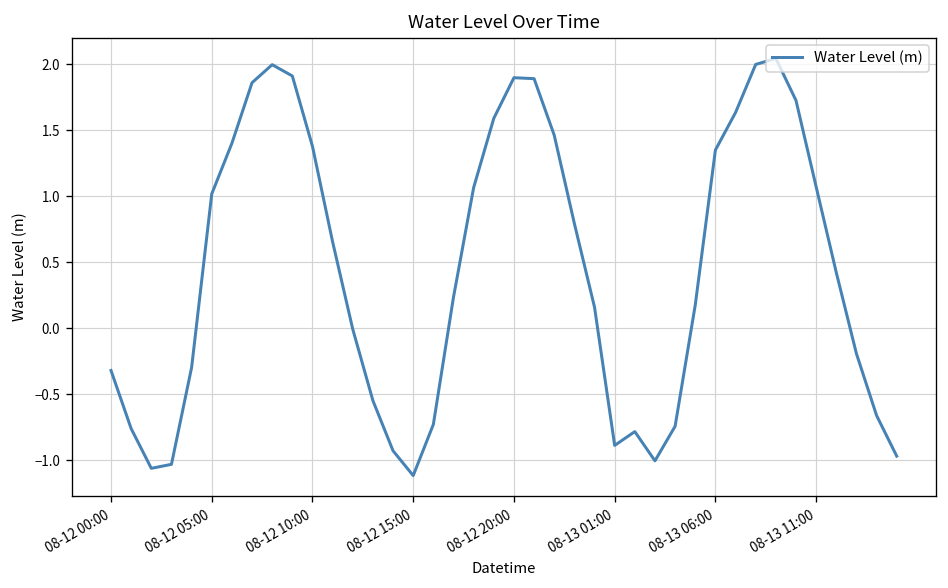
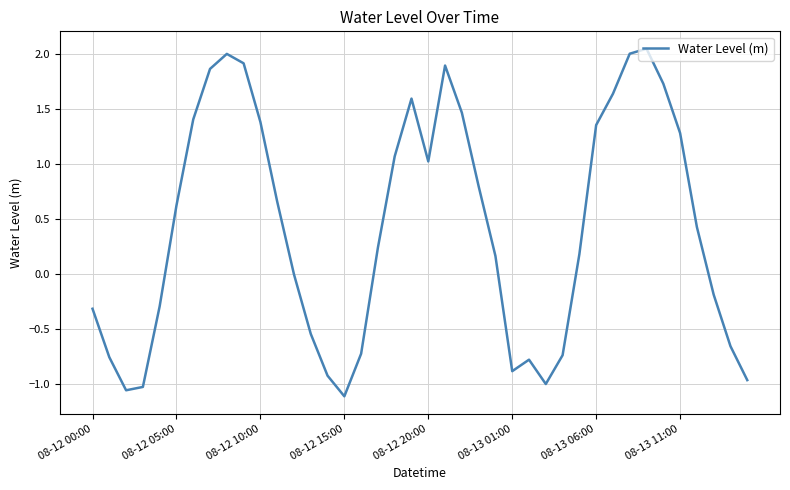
  {
    "08-12 00:00": -0.32,
-   "08-12 05:00": 1.02,
+   "08-12 05:00": 0.62,
    "08-12 10:00": 1.38,
    "08-12 15:00": -1.12,
-   "08-12 20:00": 1.90,
+   "08-12 20:00": 1.02,
    "08-13 01:00": -0.89,
    "08-13 06:00": 1.35,
-   "08-13 11:00": 1.07
+   "08-13 11:00": 1.28
  }
